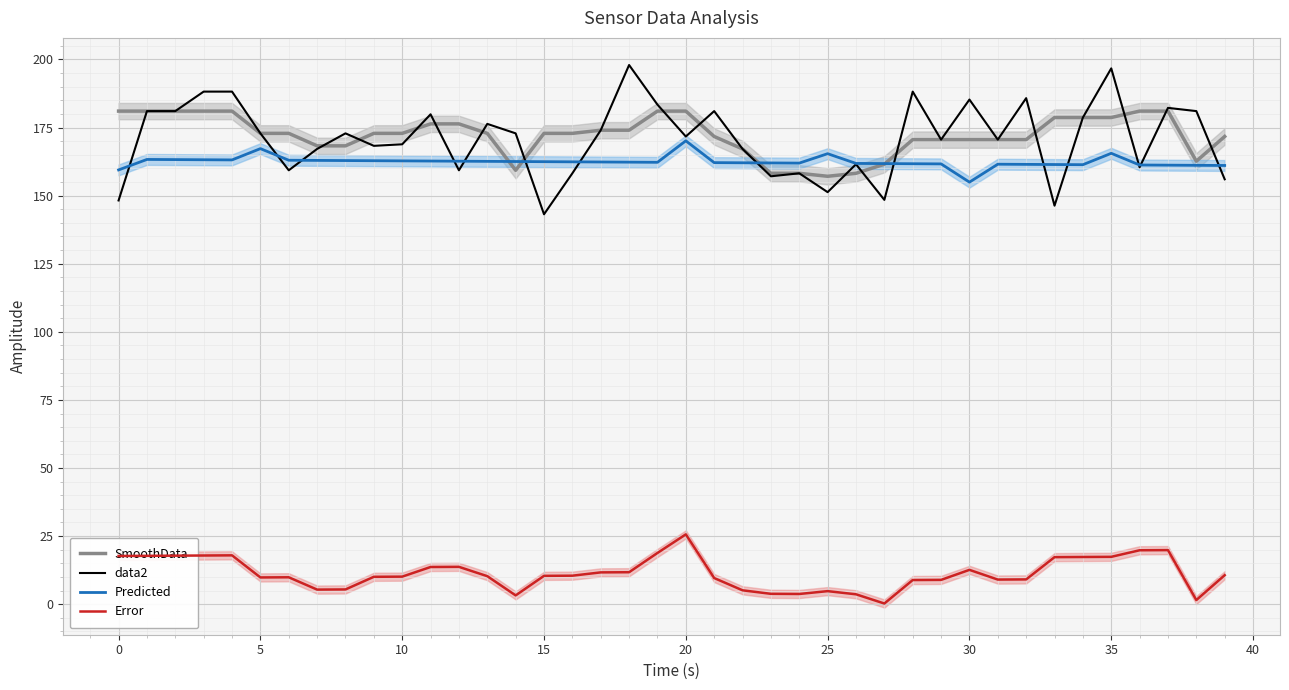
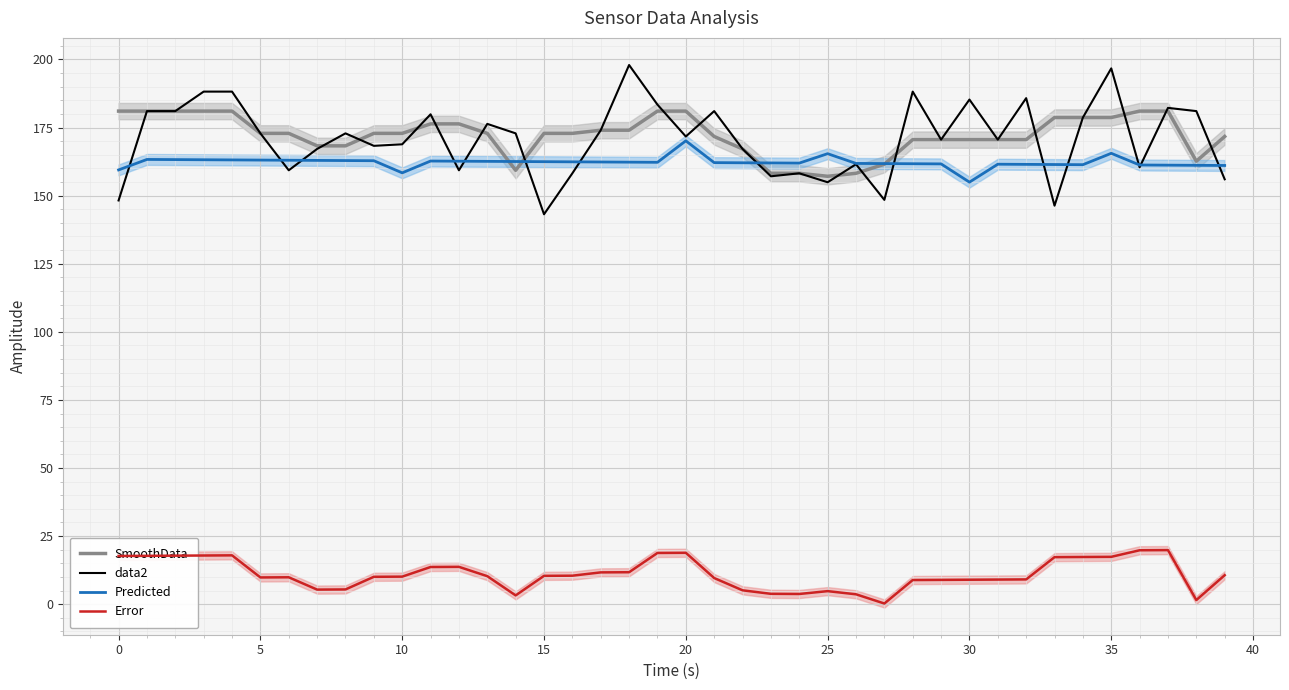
  {
    "data2": {
      "0": 148,
      "10": 169,
      "15": 143,
-     "25": 151,
+     "25": 155,
      "30": 185,
      "35": 197
    },
    "Predicted": {
      "0": 159,
-     "5": 167,
-     "10": 163,
+     "5": 163,
+     "10": 158,
      "15": 162,
      "20": 170,
      "25": 165,
      "30": 155,
      "35": 166
    },
    "Error": {
      "5": 10,
      "10": 10,
      "15": 10,
-     "20": 26,
+     "20": 19,
      "25": 5,
-     "30": 13,
+     "30": 9,
      "35": 17
    }
  }
